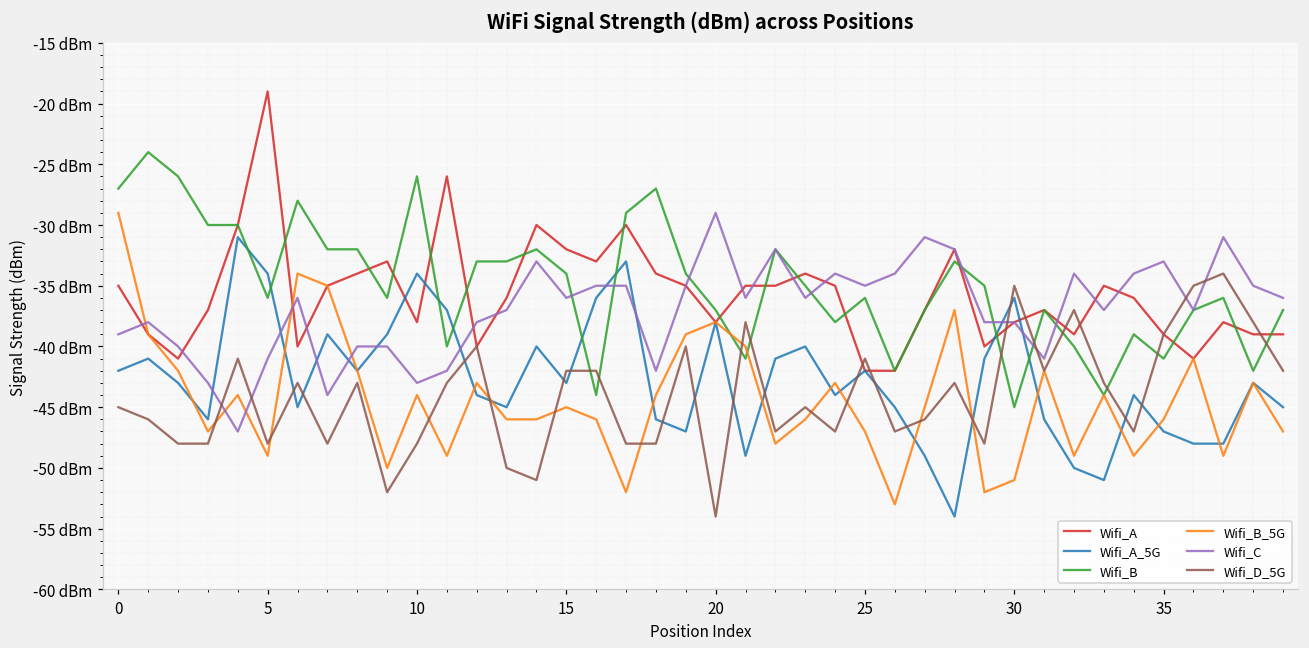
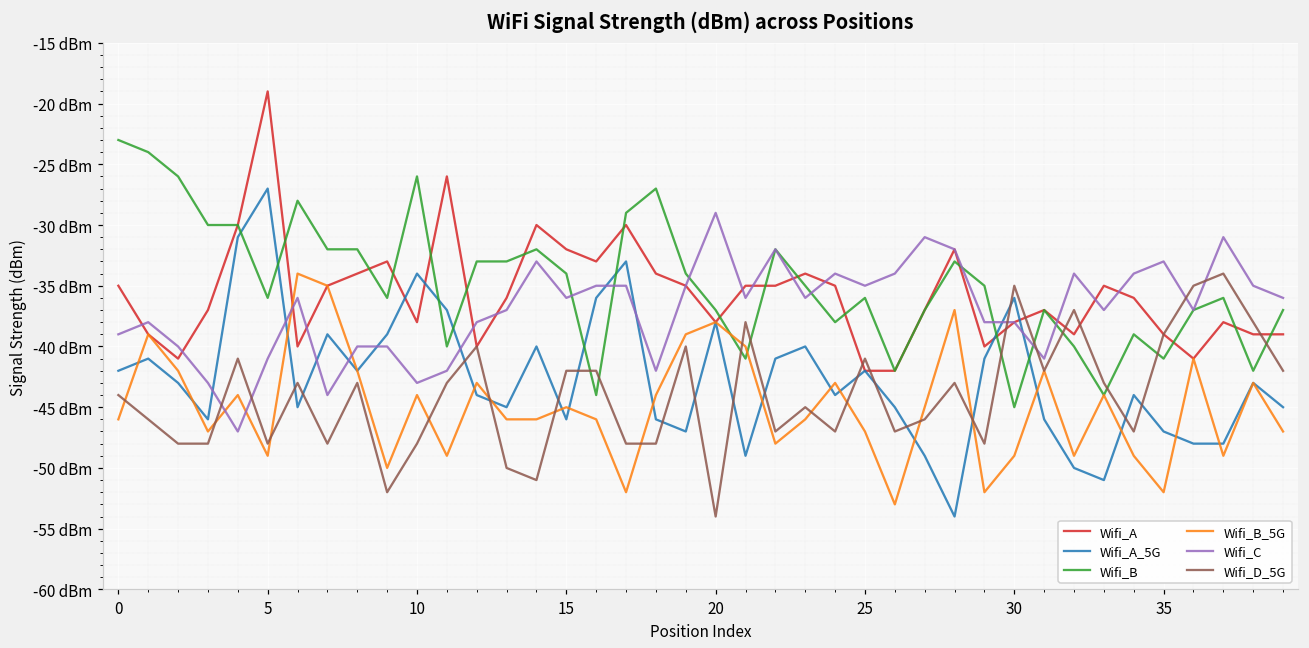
  {
    "Wifi_A": {
      "0": "-35 dBm",
      "5": "-19 dBm",
      "10": "-38 dBm",
      "15": "-32 dBm"
    },
    "Wifi_A_5G": {
      "0": "-42 dBm",
-     "5": "-34 dBm",
+     "5": "-27 dBm",
      "10": "-34 dBm",
-     "15": "-43 dBm",
+     "15": "-46 dBm",
      "30": "-36 dBm",
      "35": "-47 dBm"
    },
    "Wifi_B": {
-     "0": "-27 dBm",
+     "0": "-23 dBm",
      "5": "-36 dBm",
      "10": "-26 dBm",
      "15": "-34 dBm",
      "20": "-37 dBm",
      "25": "-36 dBm",
      "30": "-45 dBm",
      "35": "-41 dBm"
    },
    "Wifi_B_5G": {
-     "0": "-29 dBm",
+     "0": "-46 dBm",
      "5": "-49 dBm",
      "10": "-44 dBm",
      "15": "-45 dBm",
      "25": "-47 dBm",
-     "30": "-51 dBm",
-     "35": "-46 dBm"
+     "30": "-49 dBm",
+     "35": "-52 dBm"
    },
    "Wifi_C": {
      "0": "-39 dBm",
      "5": "-41 dBm",
      "10": "-43 dBm",
      "15": "-36 dBm",
      "20": "-29 dBm",
      "25": "-35 dBm",
      "35": "-33 dBm"
    },
    "Wifi_D_5G": {
-     "0": "-45 dBm",
+     "0": "-44 dBm",
      "5": "-48 dBm",
      "10": "-48 dBm",
      "15": "-42 dBm",
      "20": "-54 dBm",
      "25": "-41 dBm",
      "30": "-35 dBm"
    }
  }
